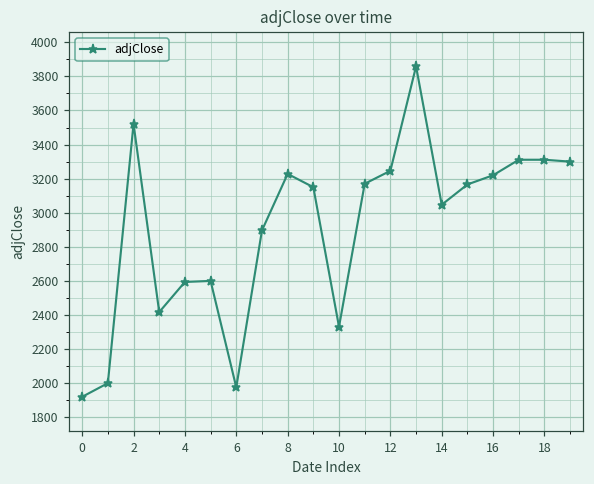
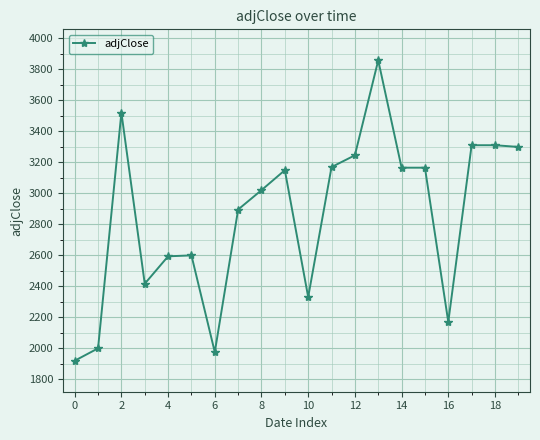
  {
    "0": 1920,
    "2": 3520,
    "4": 2590,
    "6": 1980,
-   "8": 3230,
+   "8": 3020,
    "10": 2330,
    "12": 3250,
-   "14": 3050,
-   "16": 3220,
+   "14": 3170,
+   "16": 2170,
    "18": 3310
  }
